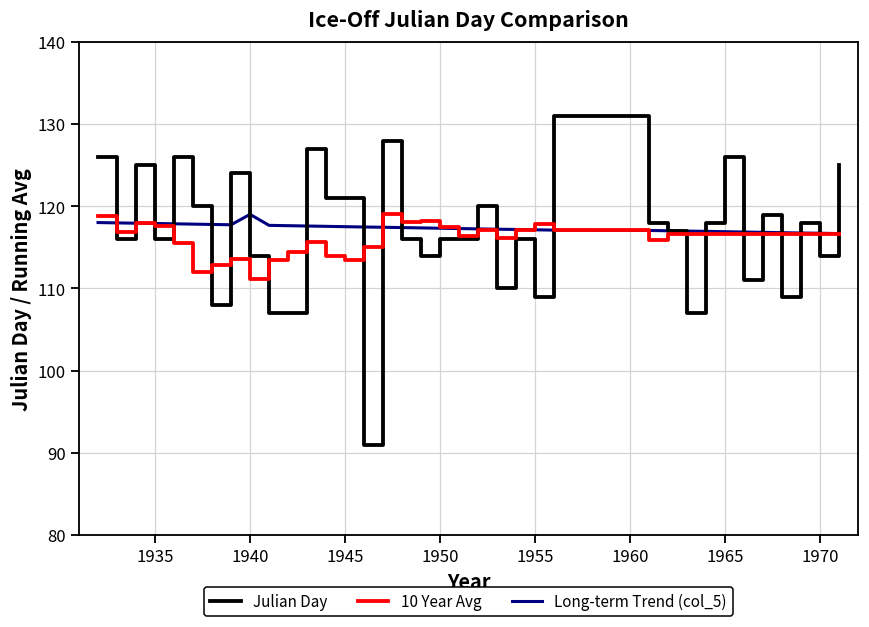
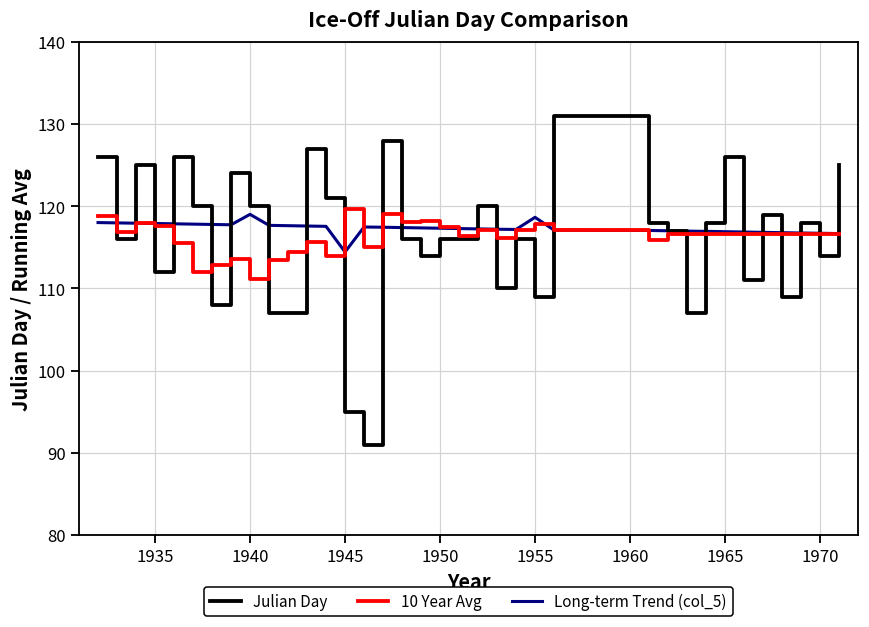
  {
    "Julian Day": {
-     "1935": 116,
-     "1940": 114,
-     "1945": 121,
+     "1935": 112,
+     "1940": 120,
+     "1945": 95,
      "1950": 116,
      "1955": 109,
      "1965": 126,
      "1970": 114
    },
    "10 Year Avg": {
      "1940": 111,
-     "1945": 114,
+     "1945": 120,
      "1955": 118
    },
    "Long-term Trend (col_5)": {
      "1940": 119,
-     "1945": 118,
-     "1955": 117
+     "1945": 114,
+     "1955": 119
    }
  }
